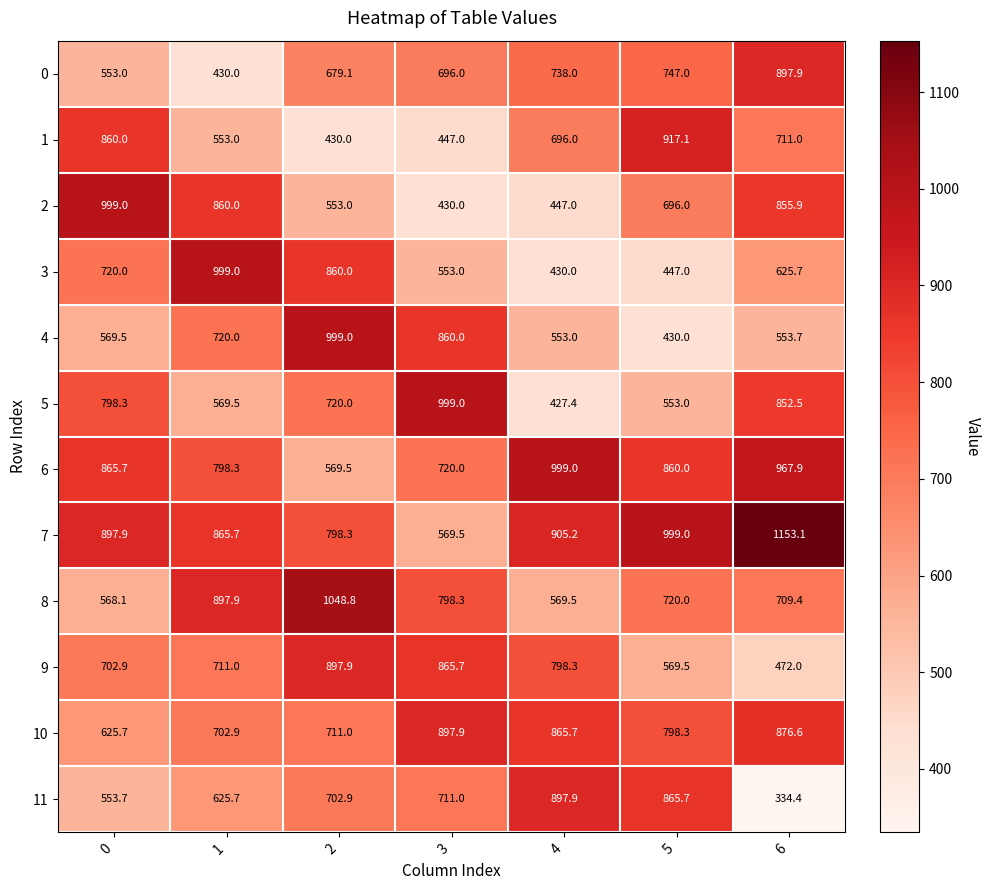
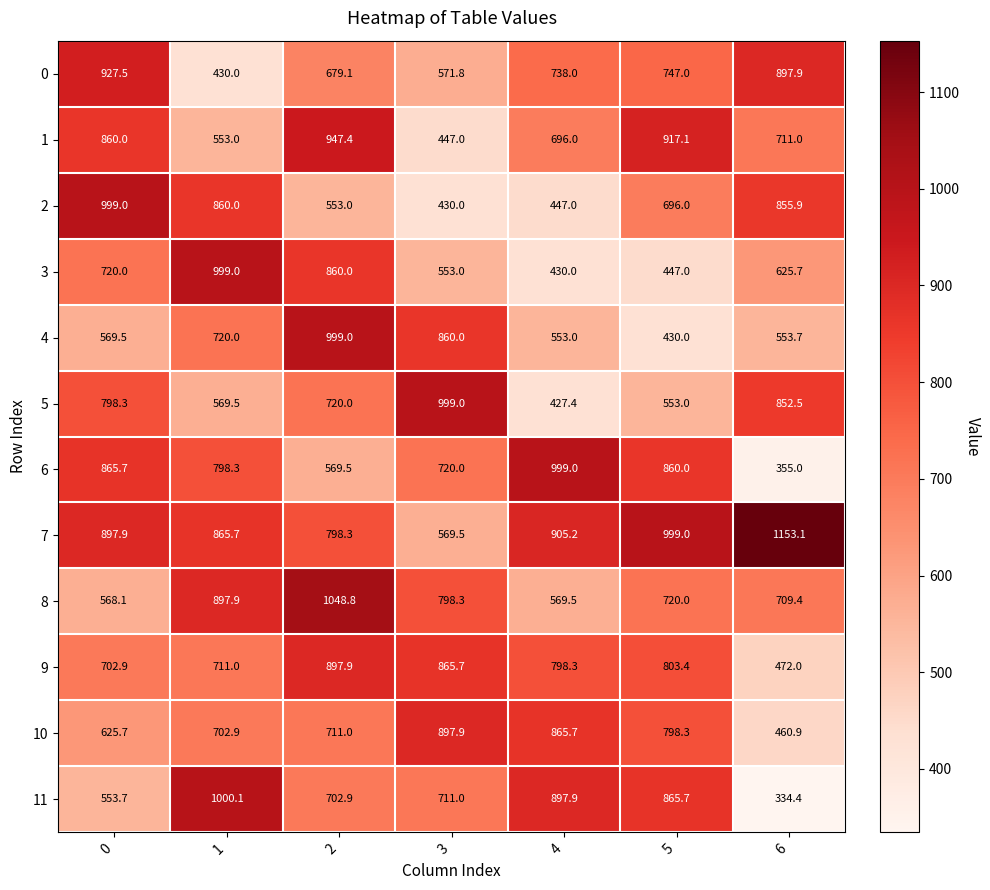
  {
    "0": {
-     "0": 553.0,
+     "0": 927.5,
      "1": 430.0,
      "2": 679.1,
-     "3": 696.0,
+     "3": 571.8,
      "4": 738.0,
      "5": 747.0,
      "6": 897.9
    },
    "1": {
      "0": 860.0,
      "1": 553.0,
-     "2": 430.0,
+     "2": 947.4,
      "3": 447.0,
      "4": 696.0,
      "5": 917.1,
      "6": 711.0
    },
    "2": {
      "0": 999.0,
      "1": 860.0,
      "2": 553.0,
      "3": 430.0,
      "4": 447.0,
      "5": 696.0,
      "6": 855.9
    },
    "3": {
      "0": 720.0,
      "1": 999.0,
      "2": 860.0,
      "3": 553.0,
      "4": 430.0,
      "5": 447.0,
      "6": 625.7
    },
    "4": {
      "0": 569.5,
      "1": 720.0,
      "2": 999.0,
      "3": 860.0,
      "4": 553.0,
      "5": 430.0,
      "6": 553.7
    },
    "5": {
      "0": 798.3,
      "1": 569.5,
      "2": 720.0,
      "3": 999.0,
      "4": 427.4,
      "5": 553.0,
      "6": 852.5
    },
    "6": {
      "0": 865.7,
      "1": 798.3,
      "2": 569.5,
      "3": 720.0,
      "4": 999.0,
      "5": 860.0,
-     "6": 967.9
+     "6": 355.0
    },
    "7": {
      "0": 897.9,
      "1": 865.7,
      "2": 798.3,
      "3": 569.5,
      "4": 905.2,
      "5": 999.0,
      "6": 1153.1
    },
    "8": {
      "0": 568.1,
      "1": 897.9,
      "2": 1048.8,
      "3": 798.3,
      "4": 569.5,
      "5": 720.0,
      "6": 709.4
    },
    "9": {
      "0": 702.9,
      "1": 711.0,
      "2": 897.9,
      "3": 865.7,
      "4": 798.3,
-     "5": 569.5,
+     "5": 803.4,
      "6": 472.0
    },
    "10": {
      "0": 625.7,
      "1": 702.9,
      "2": 711.0,
      "3": 897.9,
      "4": 865.7,
      "5": 798.3,
-     "6": 876.6
+     "6": 460.9
    },
    "11": {
      "0": 553.7,
-     "1": 625.7,
+     "1": 1000.1,
      "2": 702.9,
      "3": 711.0,
      "4": 897.9,
      "5": 865.7,
      "6": 334.4
    }
  }
